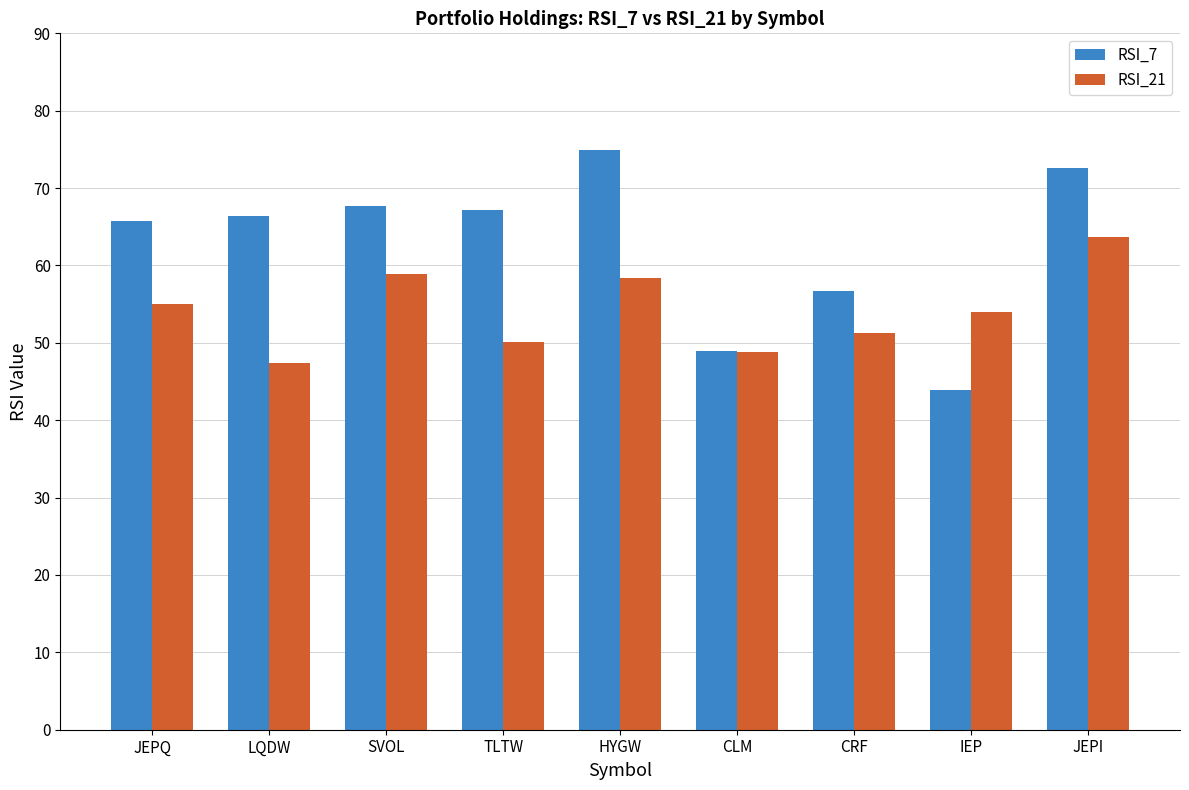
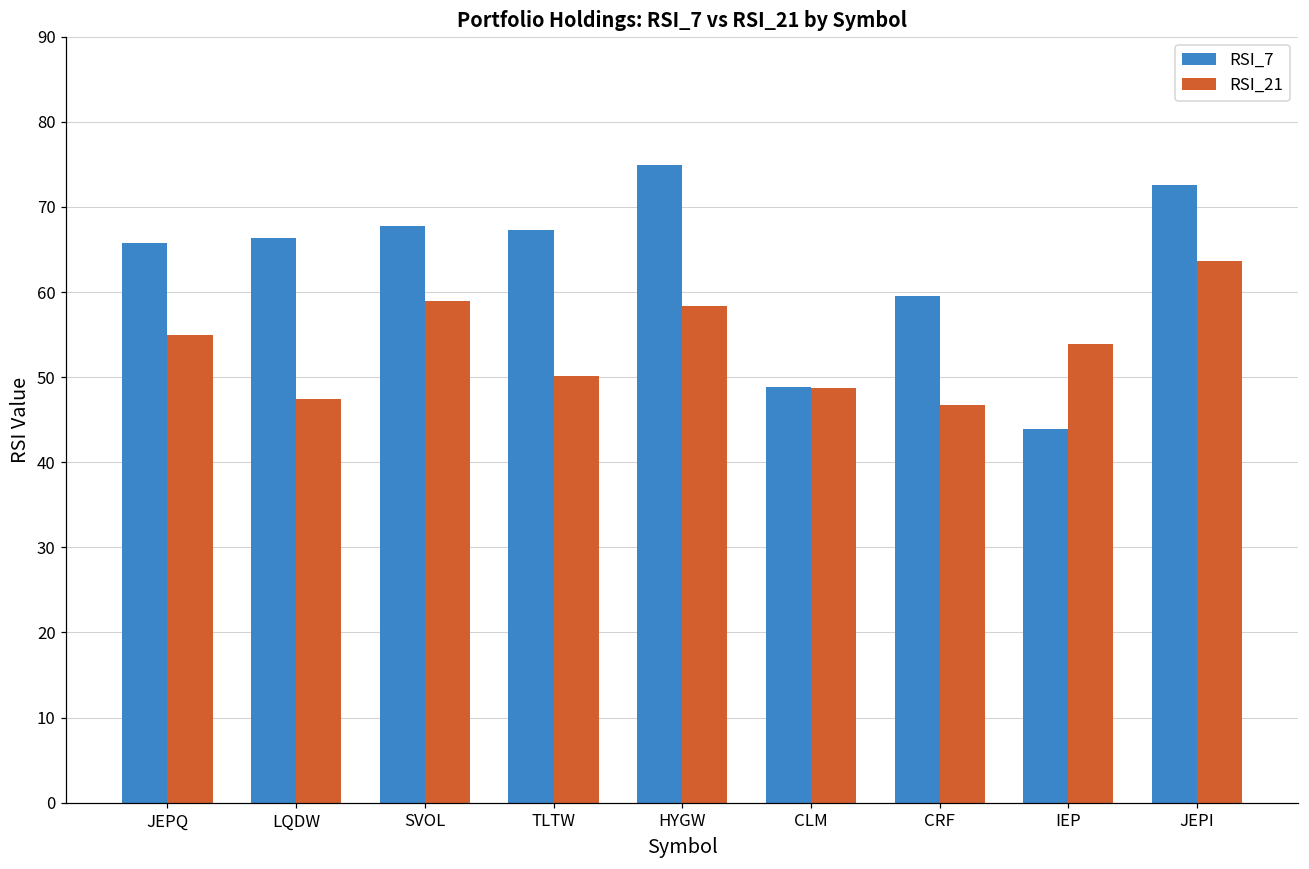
  {
    "RSI_7": {
      "JEPQ": 66,
      "LQDW": 66,
      "SVOL": 68,
      "TLTW": 67,
      "HYGW": 75,
      "CLM": 49,
-     "CRF": 57,
+     "CRF": 60,
      "IEP": 44,
      "JEPI": 73
    },
    "RSI_21": {
      "JEPQ": 55,
      "LQDW": 47,
      "SVOL": 59,
      "TLTW": 50,
      "HYGW": 58,
      "CLM": 49,
-     "CRF": 51,
+     "CRF": 47,
      "IEP": 54,
      "JEPI": 64
    }
  }
